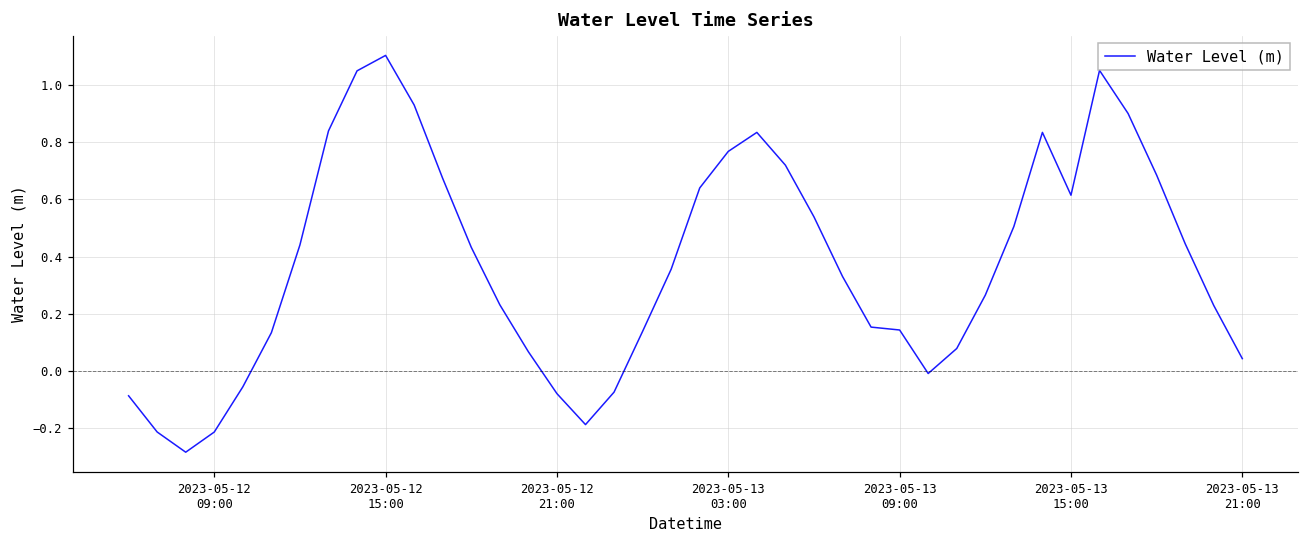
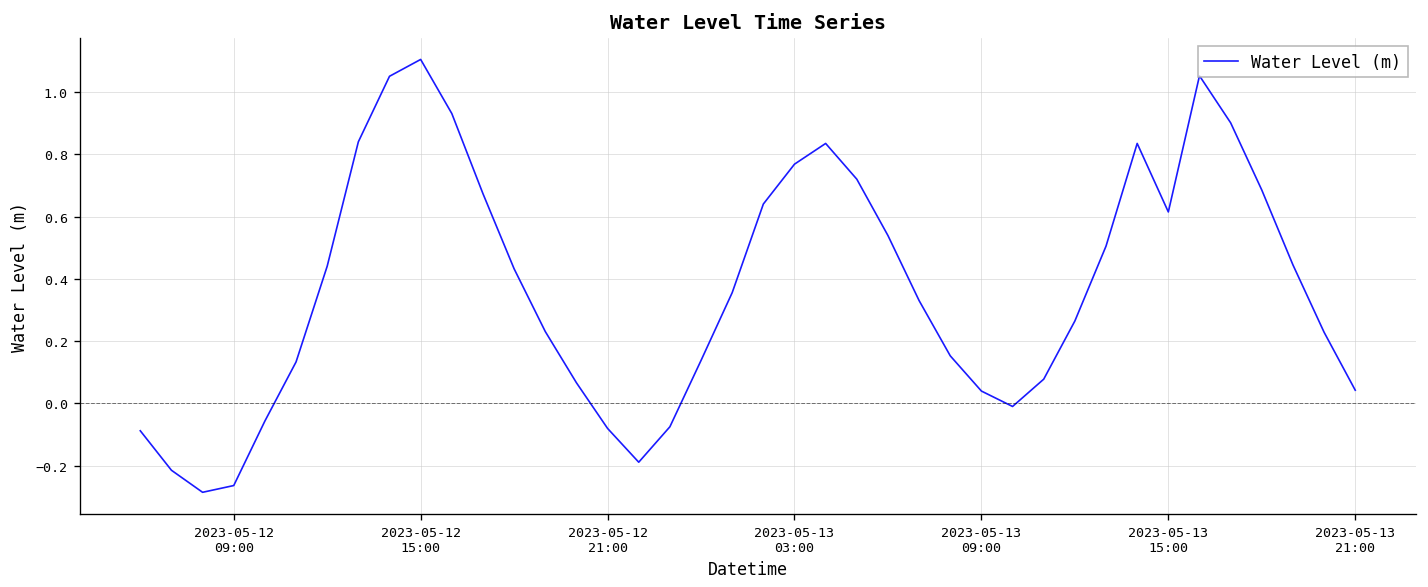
  {
-   "2023-05-12 09:00": -0.22,
+   "2023-05-12 09:00": -0.26,
    "2023-05-12 15:00": 1.10,
    "2023-05-12 21:00": -0.08,
    "2023-05-13 03:00": 0.77,
-   "2023-05-13 09:00": 0.14,
+   "2023-05-13 09:00": 0.04,
    "2023-05-13 15:00": 0.61,
    "2023-05-13 21:00": 0.04
  }
